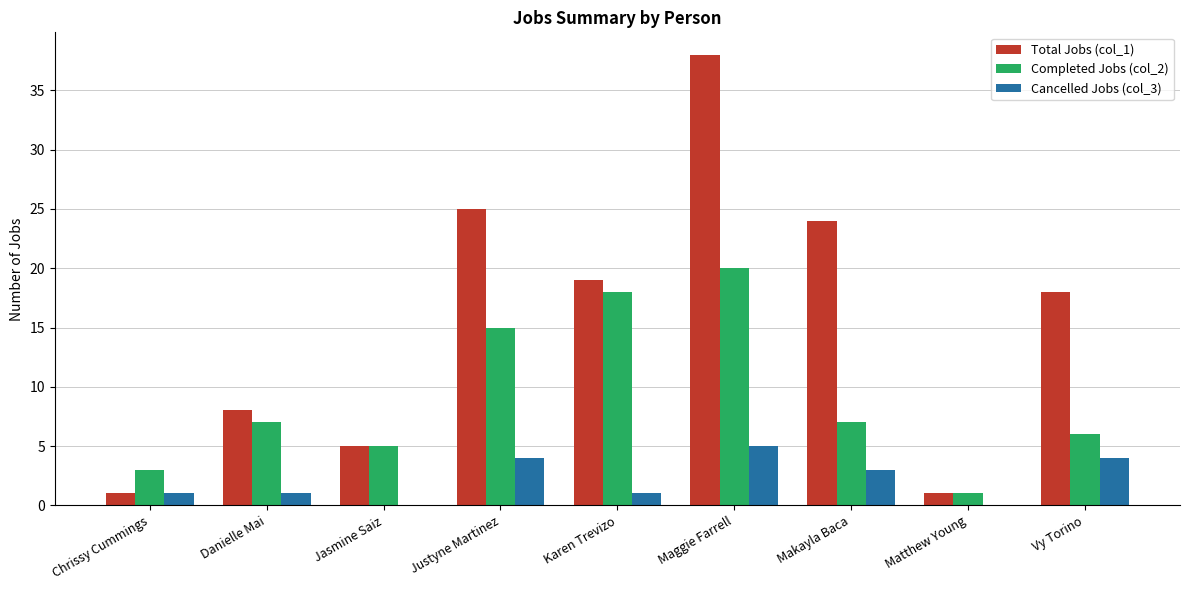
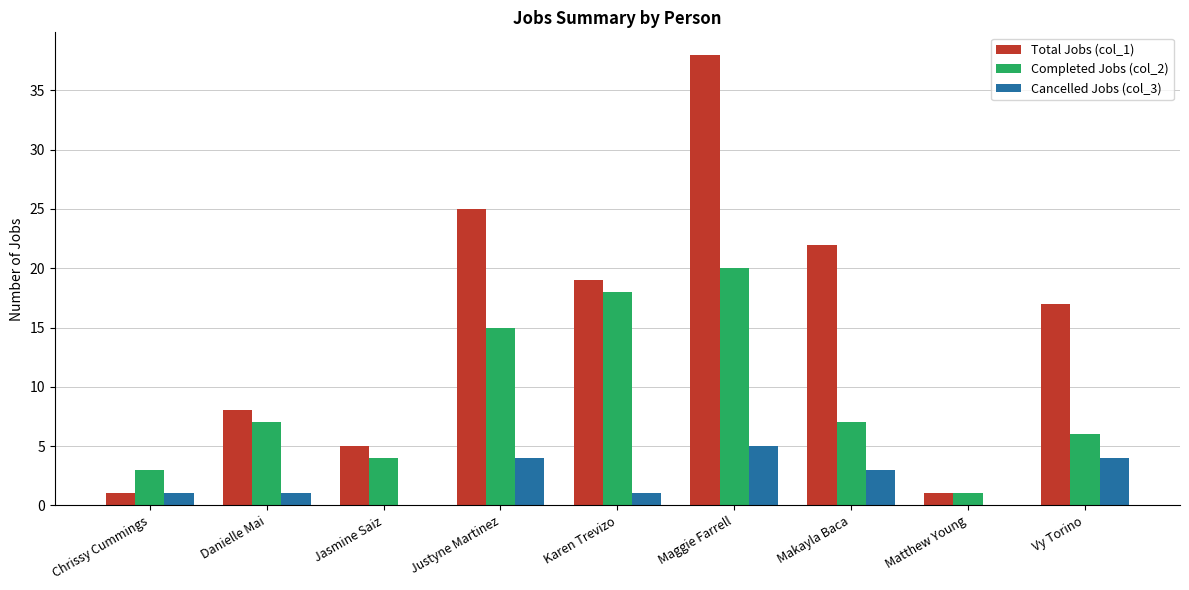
  {
    "Total Jobs (col_1)": {
      "Chrissy Cummings": 1,
      "Danielle Mai": 8,
      "Jasmine Saiz": 5,
      "Justyne Martinez": 25,
      "Karen Trevizo": 19,
      "Maggie Farrell": 38,
-     "Makayla Baca": 24,
+     "Makayla Baca": 22,
      "Matthew Young": 1,
-     "Vy Torino": 18
+     "Vy Torino": 17
    },
    "Completed Jobs (col_2)": {
      "Chrissy Cummings": 3,
      "Danielle Mai": 7,
-     "Jasmine Saiz": 5,
+     "Jasmine Saiz": 4,
      "Justyne Martinez": 15,
      "Karen Trevizo": 18,
      "Maggie Farrell": 20,
      "Makayla Baca": 7,
      "Matthew Young": 1,
      "Vy Torino": 6
    },
    "Cancelled Jobs (col_3)": {
      "Chrissy Cummings": 1,
      "Danielle Mai": 1,
      "Jasmine Saiz": 0,
      "Justyne Martinez": 4,
      "Karen Trevizo": 1,
      "Maggie Farrell": 5,
      "Makayla Baca": 3,
      "Matthew Young": 0,
      "Vy Torino": 4
    }
  }
